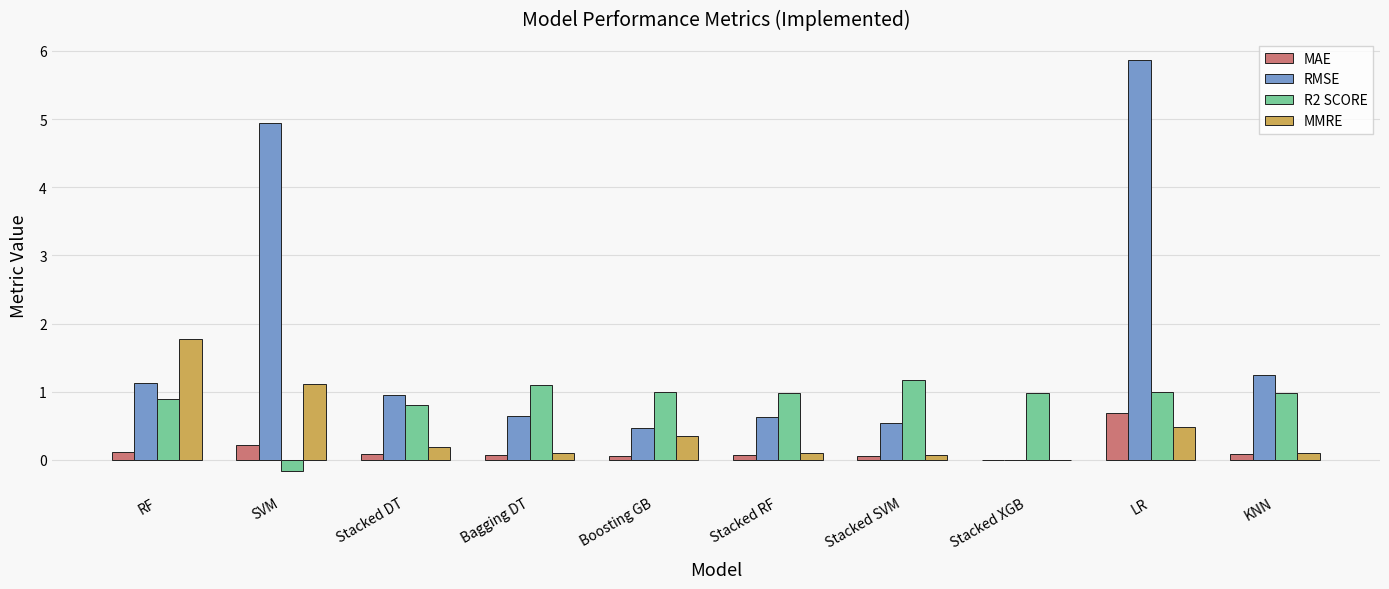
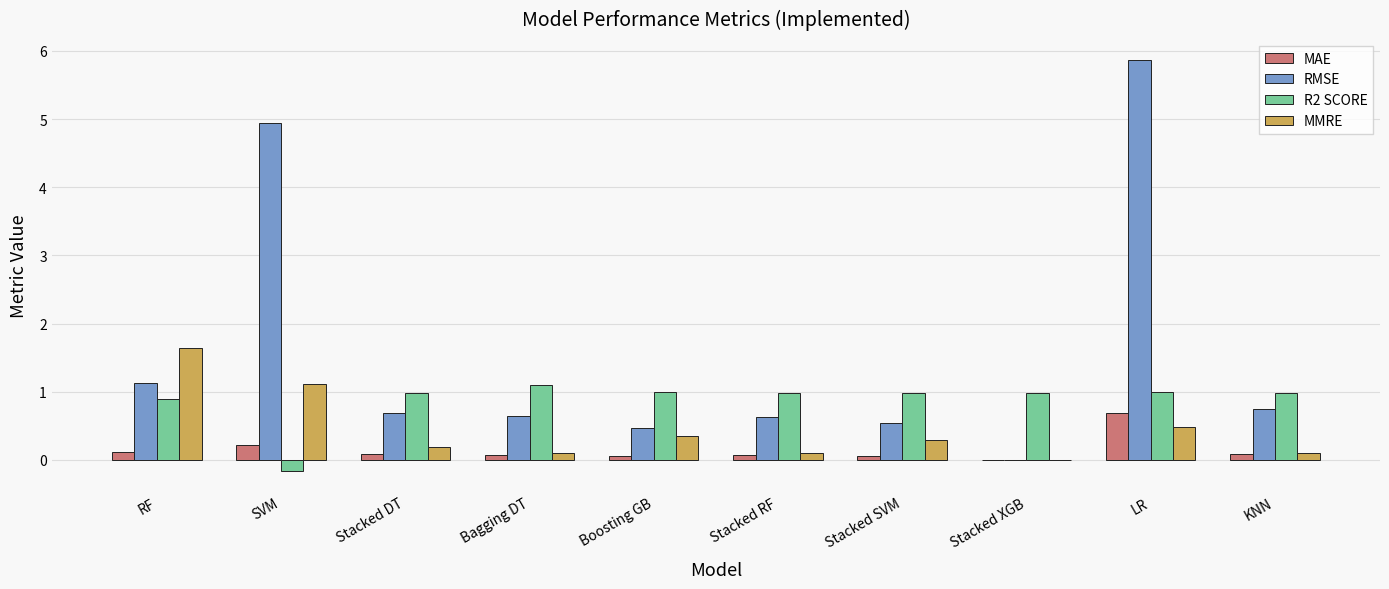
  {
    "MAE": {
      "RF": 0.1,
      "SVM": 0.2,
      "Stacked DT": 0.1,
      "Bagging DT": 0.1,
      "Boosting GB": 0.1,
      "Stacked RF": 0.1,
      "Stacked SVM": 0.1,
      "LR": 0.7,
      "KNN": 0.1
    },
    "RMSE": {
      "RF": 1.1,
      "SVM": 4.9,
-     "Stacked DT": 1.0,
+     "Stacked DT": 0.7,
      "Bagging DT": 0.6,
      "Boosting GB": 0.5,
      "Stacked RF": 0.6,
      "Stacked SVM": 0.5,
      "LR": 5.9,
-     "KNN": 1.2
+     "KNN": 0.8
    },
    "R2 SCORE": {
      "RF": 0.9,
      "SVM": -0.2,
-     "Stacked DT": 0.8,
+     "Stacked DT": 1.0,
      "Bagging DT": 1.1,
      "Boosting GB": 1.0,
      "Stacked RF": 1.0,
-     "Stacked SVM": 1.2,
+     "Stacked SVM": 1.0,
      "Stacked XGB": 1.0,
      "LR": 1.0,
      "KNN": 1.0
    },
    "MMRE": {
-     "RF": 1.8,
+     "RF": 1.6,
      "SVM": 1.1,
      "Stacked DT": 0.2,
      "Bagging DT": 0.1,
      "Boosting GB": 0.3,
      "Stacked RF": 0.1,
-     "Stacked SVM": 0.1,
+     "Stacked SVM": 0.3,
      "LR": 0.5,
      "KNN": 0.1
    }
  }
